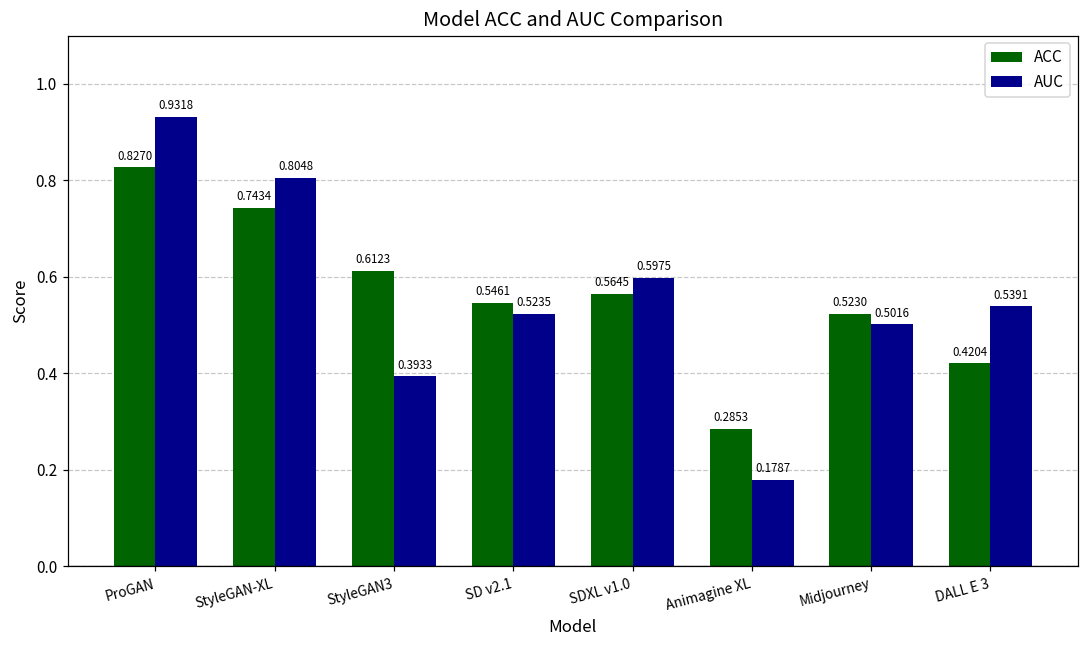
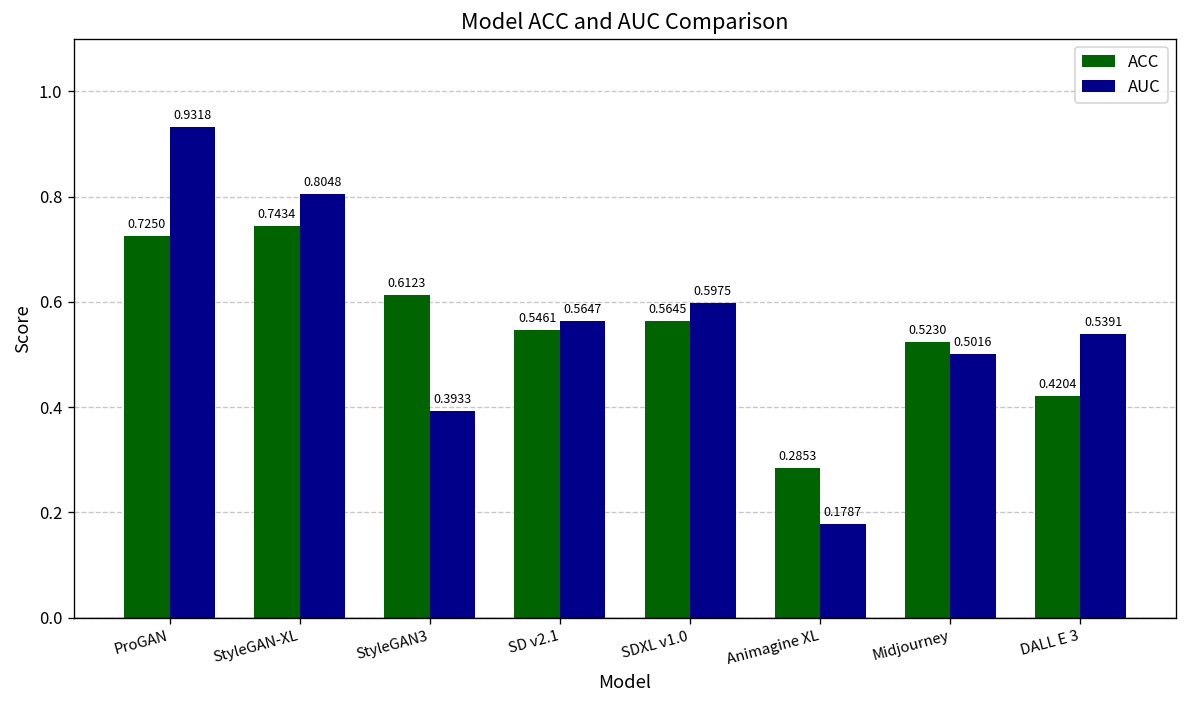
  {
    "ACC": {
-     "ProGAN": 0.8270,
+     "ProGAN": 0.7250,
      "StyleGAN-XL": 0.7434,
      "StyleGAN3": 0.6123,
      "SD v2.1": 0.5461,
      "SDXL v1.0": 0.5645,
      "Animagine XL": 0.2853,
      "Midjourney": 0.5230,
      "DALL E 3": 0.4204
    },
    "AUC": {
      "ProGAN": 0.9318,
      "StyleGAN-XL": 0.8048,
      "StyleGAN3": 0.3933,
-     "SD v2.1": 0.5235,
+     "SD v2.1": 0.5647,
      "SDXL v1.0": 0.5975,
      "Animagine XL": 0.1787,
      "Midjourney": 0.5016,
      "DALL E 3": 0.5391
    }
  }
